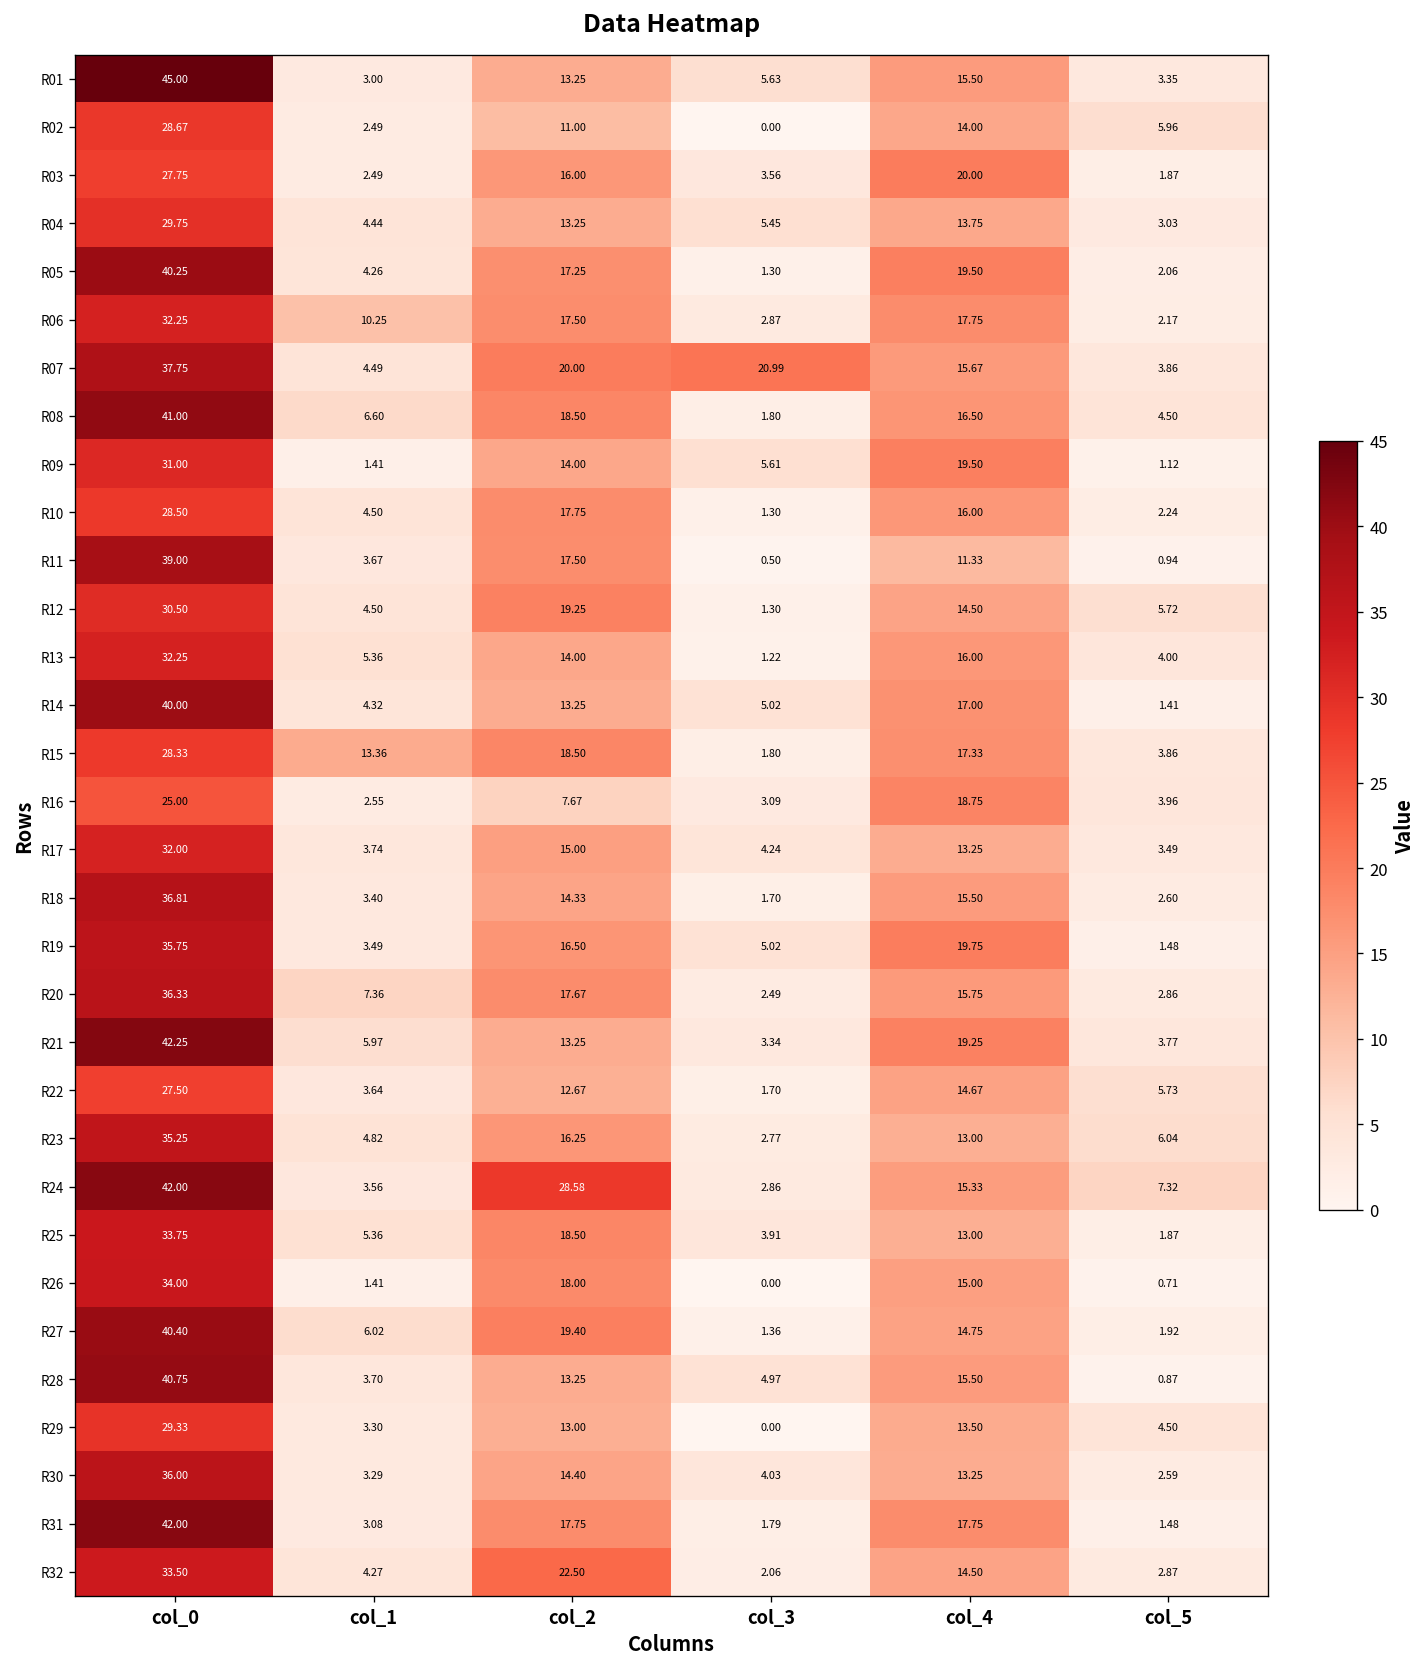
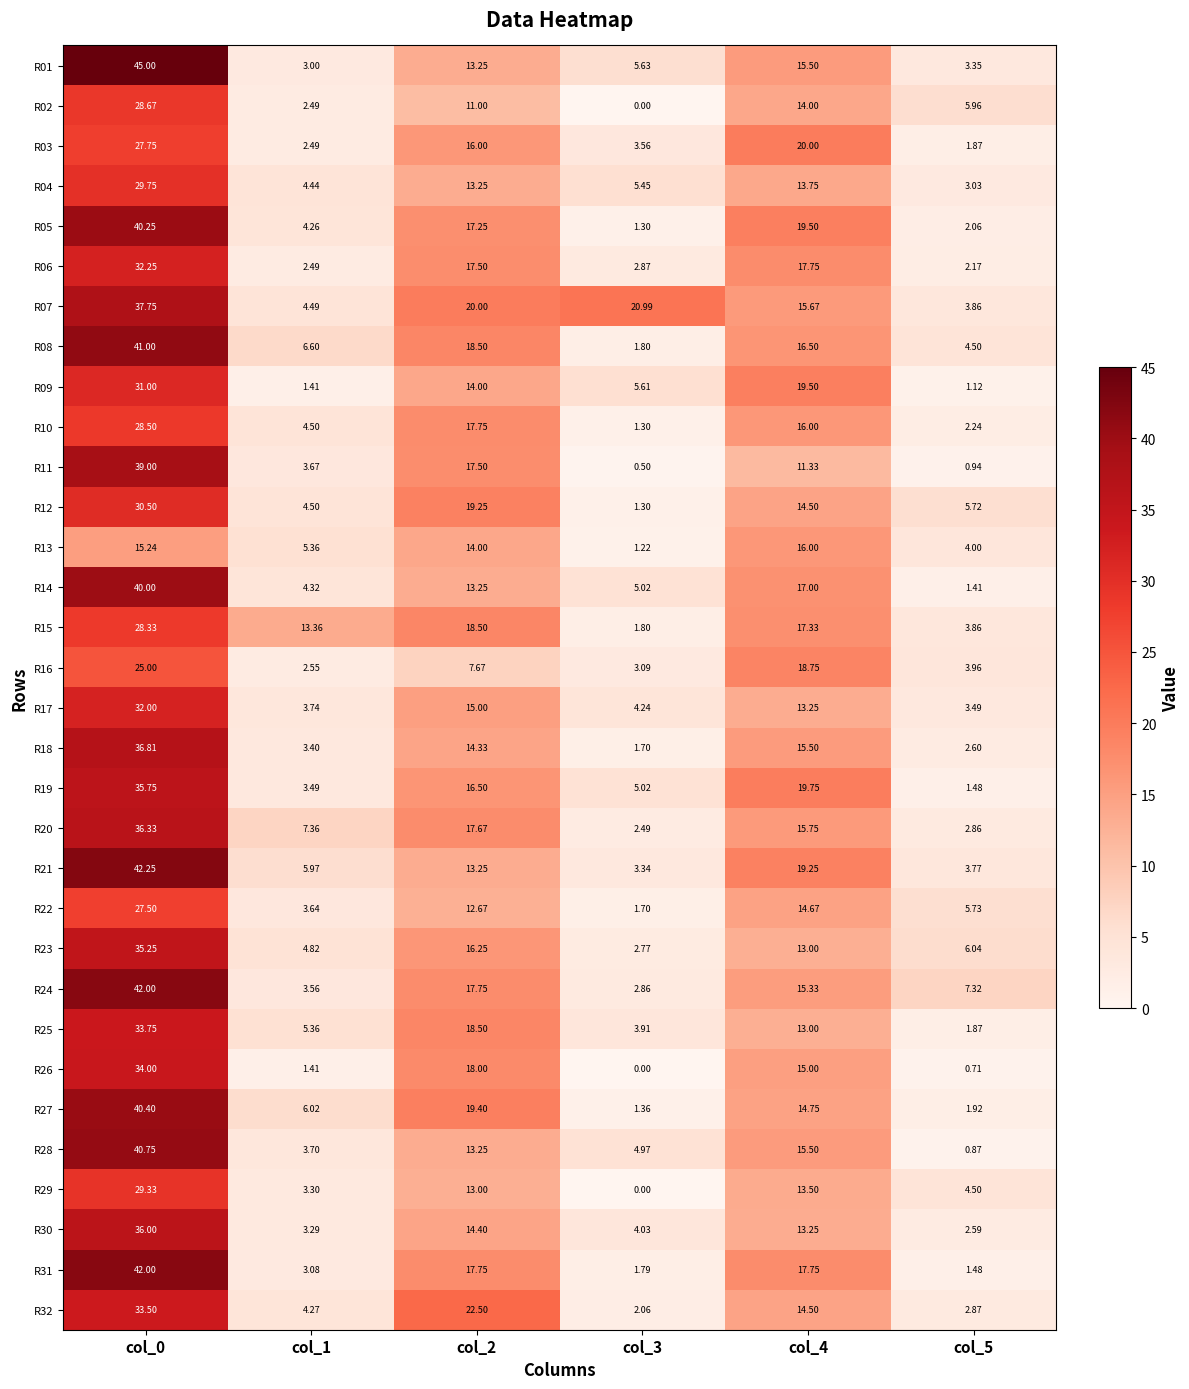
  {
    "R01": {
      "col_0": 45.00,
      "col_1": 3.00,
      "col_2": 13.25,
      "col_3": 5.63,
      "col_4": 15.50,
      "col_5": 3.35
    },
    "R02": {
      "col_0": 28.67,
      "col_1": 2.49,
      "col_2": 11.00,
      "col_3": 0.00,
      "col_4": 14.00,
      "col_5": 5.96
    },
    "R03": {
      "col_0": 27.75,
      "col_1": 2.49,
      "col_2": 16.00,
      "col_3": 3.56,
      "col_4": 20.00,
      "col_5": 1.87
    },
    "R04": {
      "col_0": 29.75,
      "col_1": 4.44,
      "col_2": 13.25,
      "col_3": 5.45,
      "col_4": 13.75,
      "col_5": 3.03
    },
    "R05": {
      "col_0": 40.25,
      "col_1": 4.26,
      "col_2": 17.25,
      "col_3": 1.30,
      "col_4": 19.50,
      "col_5": 2.06
    },
    "R06": {
      "col_0": 32.25,
-     "col_1": 10.25,
+     "col_1": 2.49,
      "col_2": 17.50,
      "col_3": 2.87,
      "col_4": 17.75,
      "col_5": 2.17
    },
    "R07": {
      "col_0": 37.75,
      "col_1": 4.49,
      "col_2": 20.00,
      "col_3": 20.99,
      "col_4": 15.67,
      "col_5": 3.86
    },
    "R08": {
      "col_0": 41.00,
      "col_1": 6.60,
      "col_2": 18.50,
      "col_3": 1.80,
      "col_4": 16.50,
      "col_5": 4.50
    },
    "R09": {
      "col_0": 31.00,
      "col_1": 1.41,
      "col_2": 14.00,
      "col_3": 5.61,
      "col_4": 19.50,
      "col_5": 1.12
    },
    "R10": {
      "col_0": 28.50,
      "col_1": 4.50,
      "col_2": 17.75,
      "col_3": 1.30,
      "col_4": 16.00,
      "col_5": 2.24
    },
    "R11": {
      "col_0": 39.00,
      "col_1": 3.67,
      "col_2": 17.50,
      "col_3": 0.50,
      "col_4": 11.33,
      "col_5": 0.94
    },
    "R12": {
      "col_0": 30.50,
      "col_1": 4.50,
      "col_2": 19.25,
      "col_3": 1.30,
      "col_4": 14.50,
      "col_5": 5.72
    },
    "R13": {
-     "col_0": 32.25,
+     "col_0": 15.24,
      "col_1": 5.36,
      "col_2": 14.00,
      "col_3": 1.22,
      "col_4": 16.00,
      "col_5": 4.00
    },
    "R14": {
      "col_0": 40.00,
      "col_1": 4.32,
      "col_2": 13.25,
      "col_3": 5.02,
      "col_4": 17.00,
      "col_5": 1.41
    },
    "R15": {
      "col_0": 28.33,
      "col_1": 13.36,
      "col_2": 18.50,
      "col_3": 1.80,
      "col_4": 17.33,
      "col_5": 3.86
    },
    "R16": {
      "col_0": 25.00,
      "col_1": 2.55,
      "col_2": 7.67,
      "col_3": 3.09,
      "col_4": 18.75,
      "col_5": 3.96
    },
    "R17": {
      "col_0": 32.00,
      "col_1": 3.74,
      "col_2": 15.00,
      "col_3": 4.24,
      "col_4": 13.25,
      "col_5": 3.49
    },
    "R18": {
      "col_0": 36.81,
      "col_1": 3.40,
      "col_2": 14.33,
      "col_3": 1.70,
      "col_4": 15.50,
      "col_5": 2.60
    },
    "R19": {
      "col_0": 35.75,
      "col_1": 3.49,
      "col_2": 16.50,
      "col_3": 5.02,
      "col_4": 19.75,
      "col_5": 1.48
    },
    "R20": {
      "col_0": 36.33,
      "col_1": 7.36,
      "col_2": 17.67,
      "col_3": 2.49,
      "col_4": 15.75,
      "col_5": 2.86
    },
    "R21": {
      "col_0": 42.25,
      "col_1": 5.97,
      "col_2": 13.25,
      "col_3": 3.34,
      "col_4": 19.25,
      "col_5": 3.77
    },
    "R22": {
      "col_0": 27.50,
      "col_1": 3.64,
      "col_2": 12.67,
      "col_3": 1.70,
      "col_4": 14.67,
      "col_5": 5.73
    },
    "R23": {
      "col_0": 35.25,
      "col_1": 4.82,
      "col_2": 16.25,
      "col_3": 2.77,
      "col_4": 13.00,
      "col_5": 6.04
    },
    "R24": {
      "col_0": 42.00,
      "col_1": 3.56,
-     "col_2": 28.58,
+     "col_2": 17.75,
      "col_3": 2.86,
      "col_4": 15.33,
      "col_5": 7.32
    },
    "R25": {
      "col_0": 33.75,
      "col_1": 5.36,
      "col_2": 18.50,
      "col_3": 3.91,
      "col_4": 13.00,
      "col_5": 1.87
    },
    "R26": {
      "col_0": 34.00,
      "col_1": 1.41,
      "col_2": 18.00,
      "col_3": 0.00,
      "col_4": 15.00,
      "col_5": 0.71
    },
    "R27": {
      "col_0": 40.40,
      "col_1": 6.02,
      "col_2": 19.40,
      "col_3": 1.36,
      "col_4": 14.75,
      "col_5": 1.92
    },
    "R28": {
      "col_0": 40.75,
      "col_1": 3.70,
      "col_2": 13.25,
      "col_3": 4.97,
      "col_4": 15.50,
      "col_5": 0.87
    },
    "R29": {
      "col_0": 29.33,
      "col_1": 3.30,
      "col_2": 13.00,
      "col_3": 0.00,
      "col_4": 13.50,
      "col_5": 4.50
    },
    "R30": {
      "col_0": 36.00,
      "col_1": 3.29,
      "col_2": 14.40,
      "col_3": 4.03,
      "col_4": 13.25,
      "col_5": 2.59
    },
    "R31": {
      "col_0": 42.00,
      "col_1": 3.08,
      "col_2": 17.75,
      "col_3": 1.79,
      "col_4": 17.75,
      "col_5": 1.48
    },
    "R32": {
      "col_0": 33.50,
      "col_1": 4.27,
      "col_2": 22.50,
      "col_3": 2.06,
      "col_4": 14.50,
      "col_5": 2.87
    }
  }
